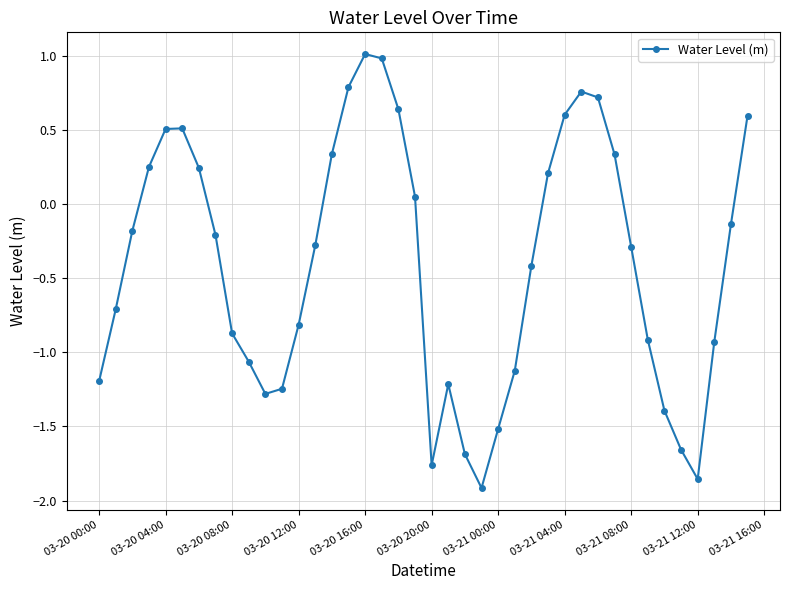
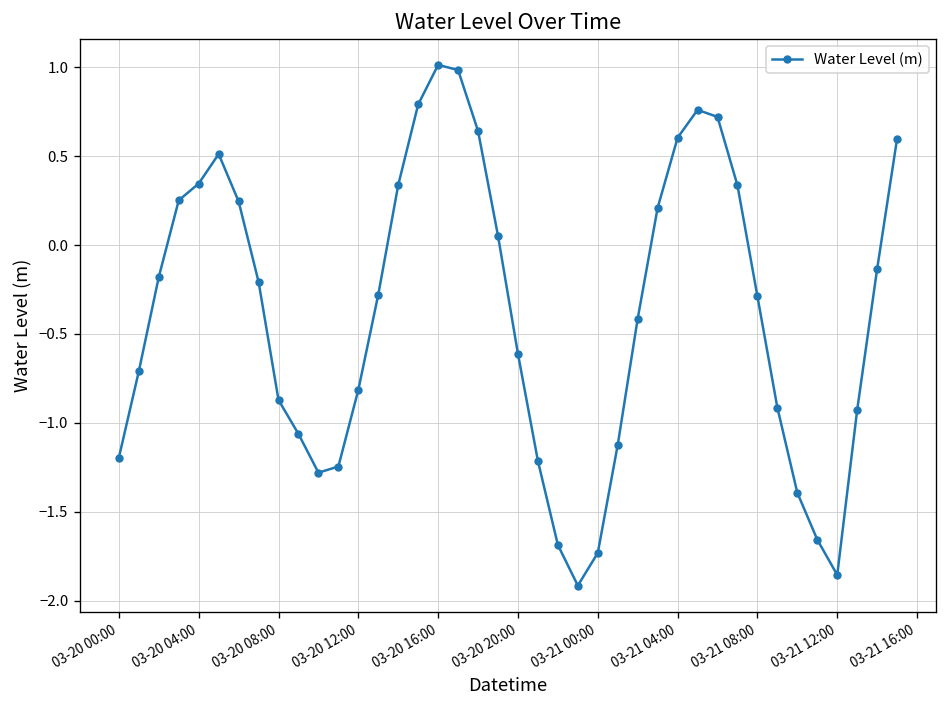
  {
    "03-20 00:00": -1.20,
-   "03-20 04:00": 0.51,
+   "03-20 04:00": 0.35,
    "03-20 08:00": -0.87,
    "03-20 12:00": -0.81,
    "03-20 16:00": 1.01,
-   "03-20 20:00": -1.76,
-   "03-21 00:00": -1.52,
+   "03-20 20:00": -0.61,
+   "03-21 00:00": -1.73,
    "03-21 04:00": 0.60,
    "03-21 08:00": -0.29,
    "03-21 12:00": -1.86
  }
